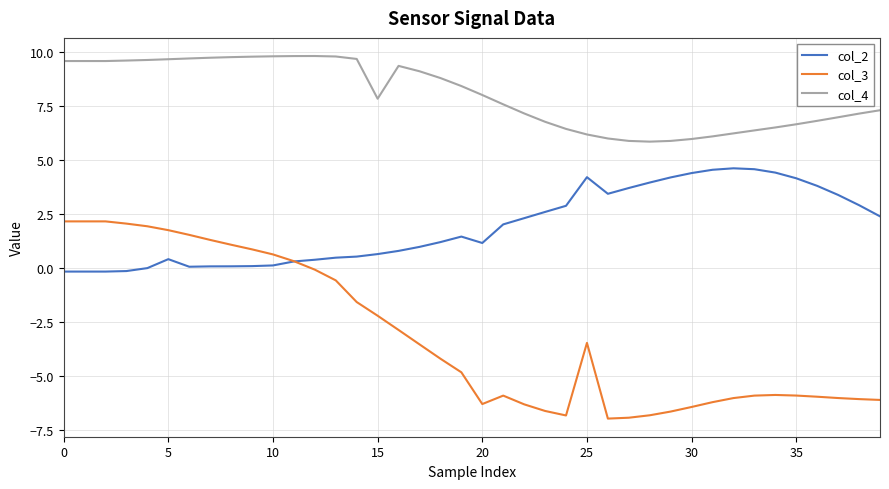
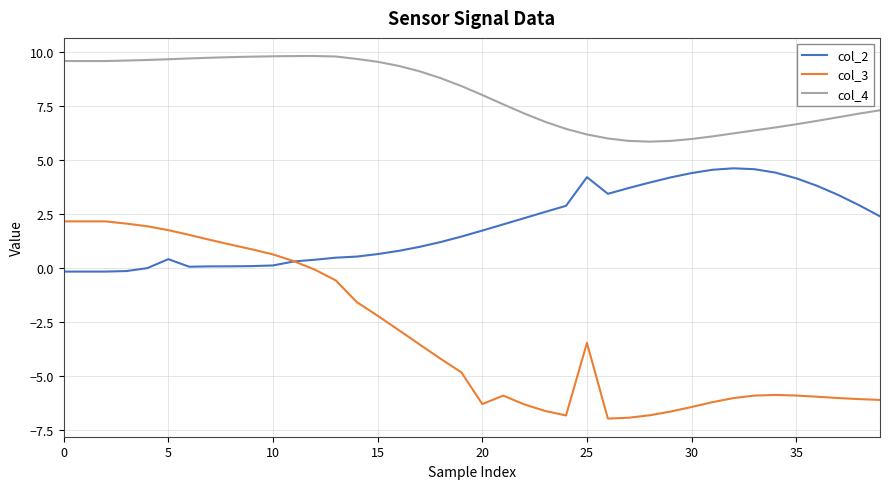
  {
    "col_2": {
      "0": -0.2,
      "5": 0.4,
      "10": 0.1,
      "15": 0.6,
-     "20": 1.2,
+     "20": 1.7,
      "25": 4.2,
      "30": 4.4,
      "35": 4.1
    },
    "col_3": {
      "0": 2.2,
      "5": 1.7,
      "10": 0.6,
      "15": -2.2,
      "20": -6.3,
      "25": -3.5,
      "30": -6.4,
      "35": -5.9
    },
    "col_4": {
      "0": 9.6,
      "5": 9.7,
      "10": 9.8,
-     "15": 7.8,
+     "15": 9.5,
      "20": 8.0,
      "25": 6.2,
      "30": 6.0,
      "35": 6.6
    }
  }
